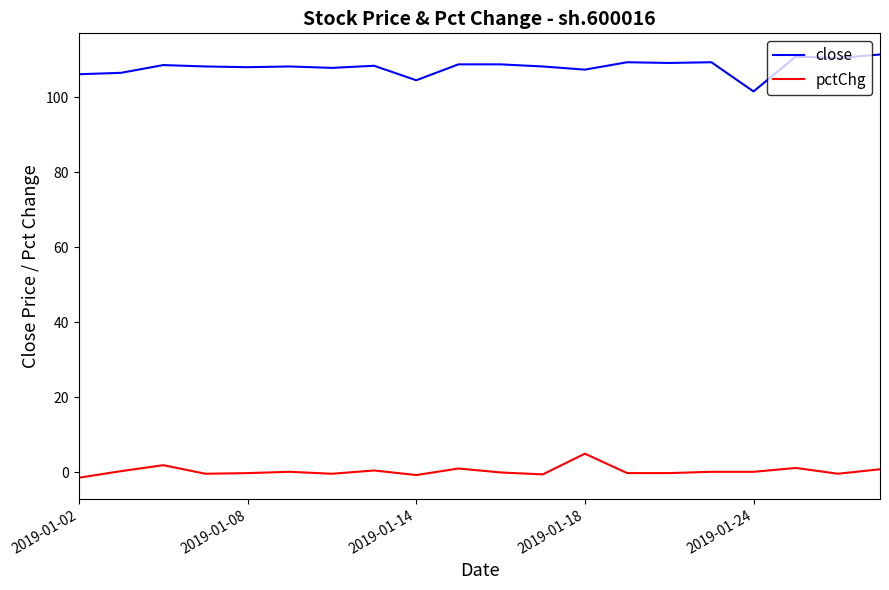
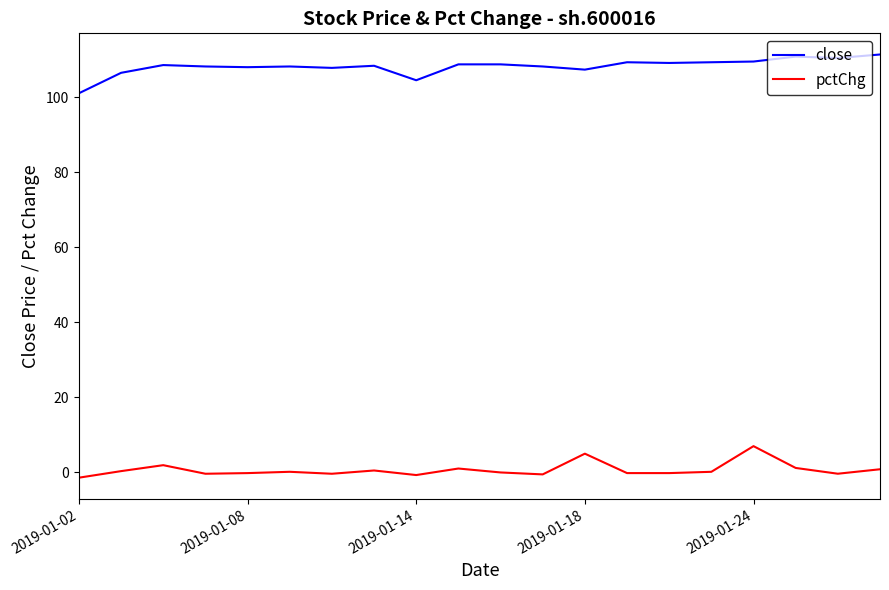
  {
    "close": {
-     "2019-01-02": 106,
+     "2019-01-02": 101,
      "2019-01-08": 108,
      "2019-01-14": 105,
      "2019-01-18": 107,
-     "2019-01-24": 102
+     "2019-01-24": 110
    },
    "pctChg": {
      "2019-01-02": -1,
      "2019-01-08": 0,
      "2019-01-14": -1,
      "2019-01-18": 5,
-     "2019-01-24": 0
+     "2019-01-24": 7
    }
  }
